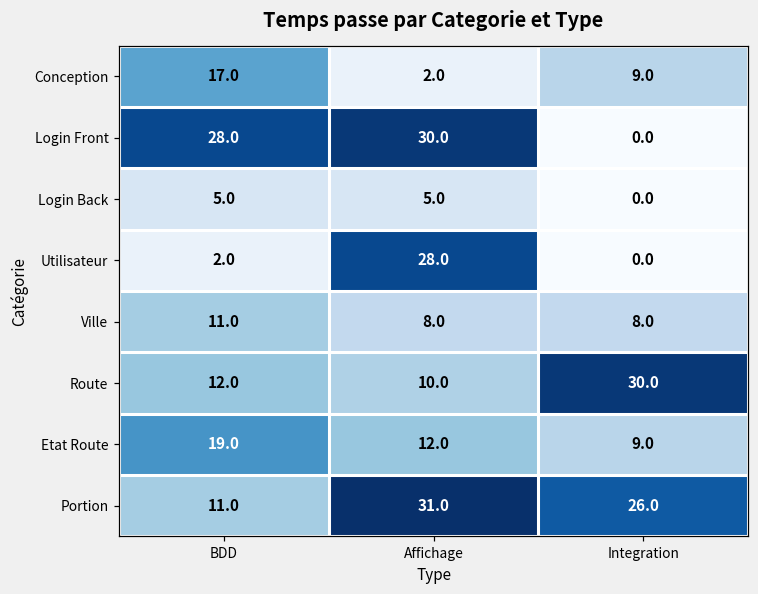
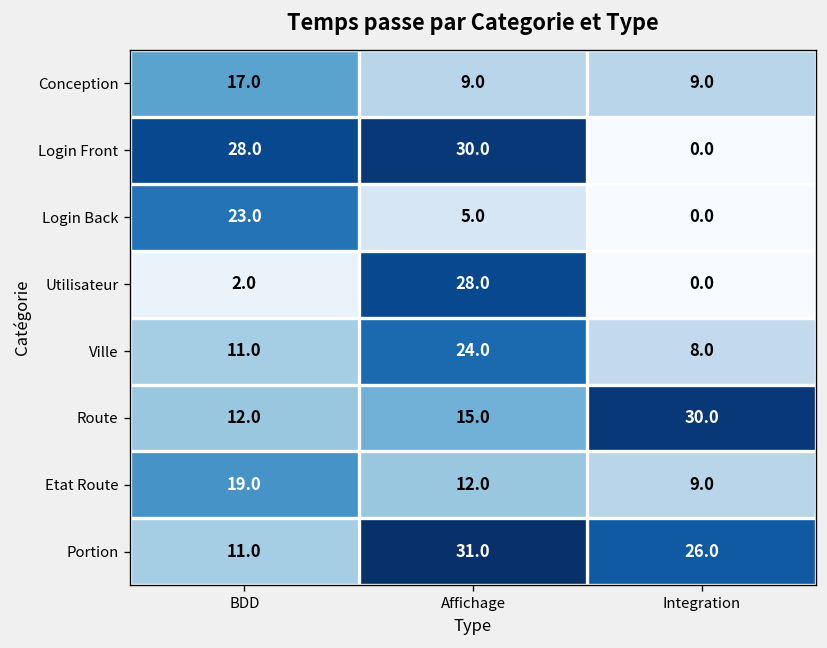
  {
    "Conception": {
      "BDD": 17.0,
-     "Affichage": 2.0,
+     "Affichage": 9.0,
      "Integration": 9.0
    },
    "Login Front": {
      "BDD": 28.0,
      "Affichage": 30.0,
      "Integration": 0.0
    },
    "Login Back": {
-     "BDD": 5.0,
+     "BDD": 23.0,
      "Affichage": 5.0,
      "Integration": 0.0
    },
    "Utilisateur": {
      "BDD": 2.0,
      "Affichage": 28.0,
      "Integration": 0.0
    },
    "Ville": {
      "BDD": 11.0,
-     "Affichage": 8.0,
+     "Affichage": 24.0,
      "Integration": 8.0
    },
    "Route": {
      "BDD": 12.0,
-     "Affichage": 10.0,
+     "Affichage": 15.0,
      "Integration": 30.0
    },
    "Etat Route": {
      "BDD": 19.0,
      "Affichage": 12.0,
      "Integration": 9.0
    },
    "Portion": {
      "BDD": 11.0,
      "Affichage": 31.0,
      "Integration": 26.0
    }
  }
